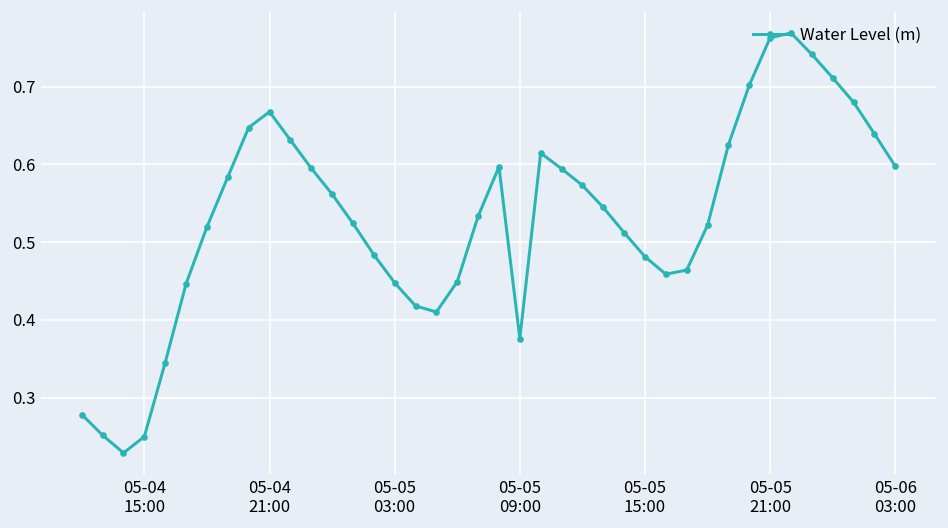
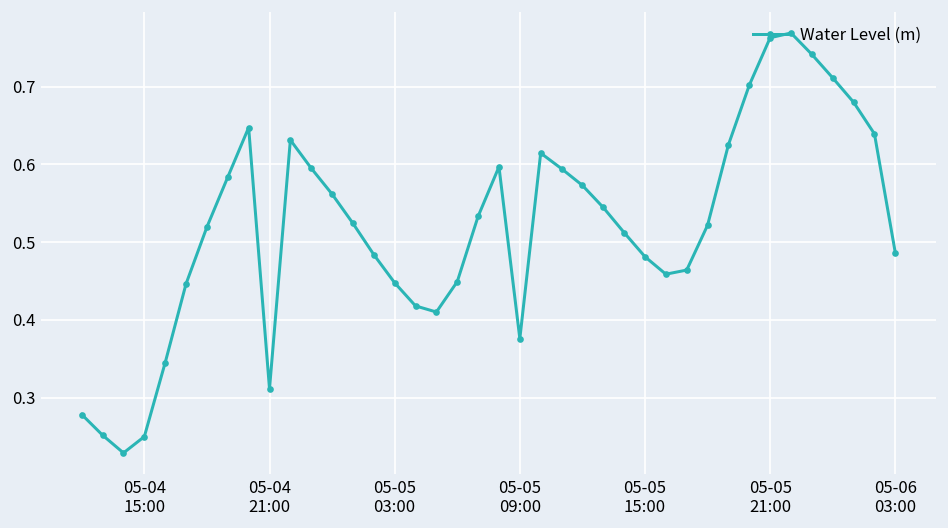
  {
    "05-04 15:00": 0.25,
-   "05-04 21:00": 0.67,
+   "05-04 21:00": 0.31,
    "05-05 03:00": 0.45,
    "05-05 09:00": 0.38,
    "05-05 15:00": 0.48,
-   "05-06 03:00": 0.60
+   "05-06 03:00": 0.49
  }
